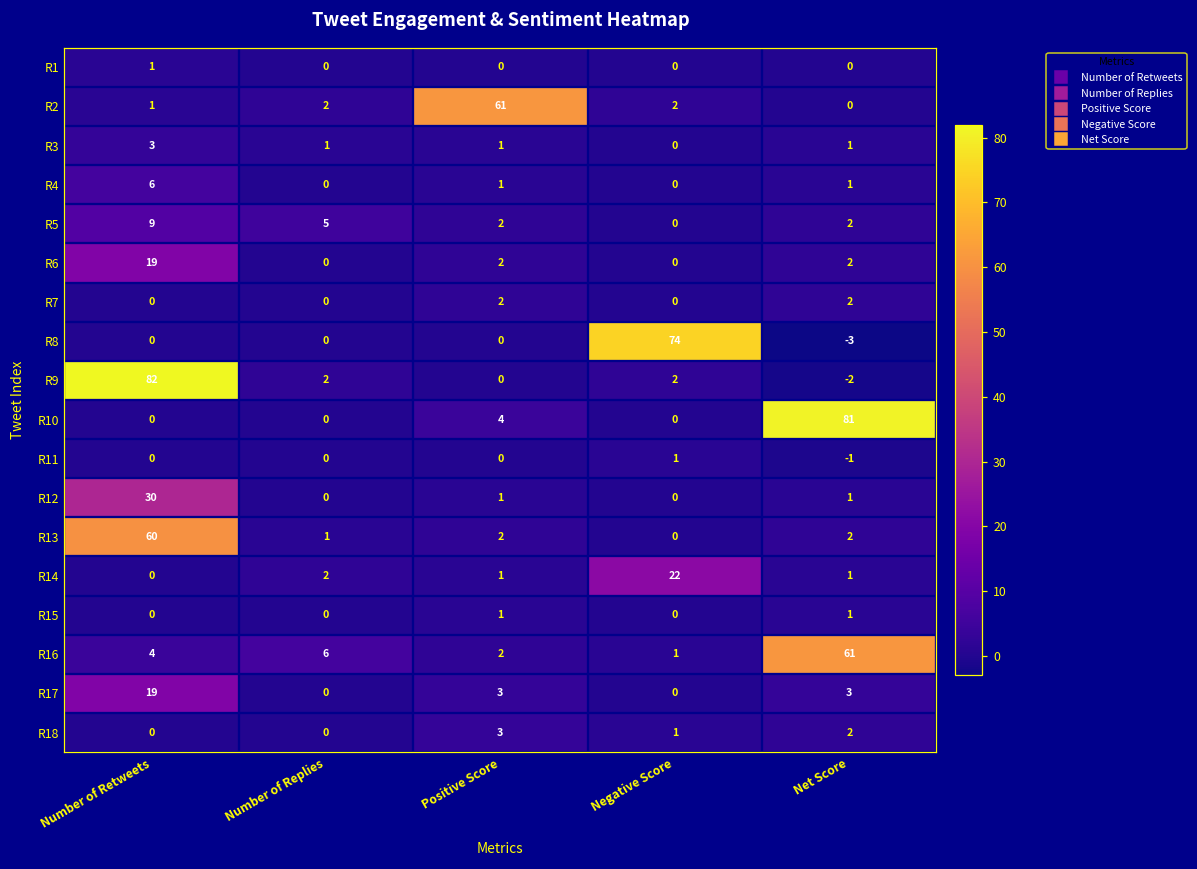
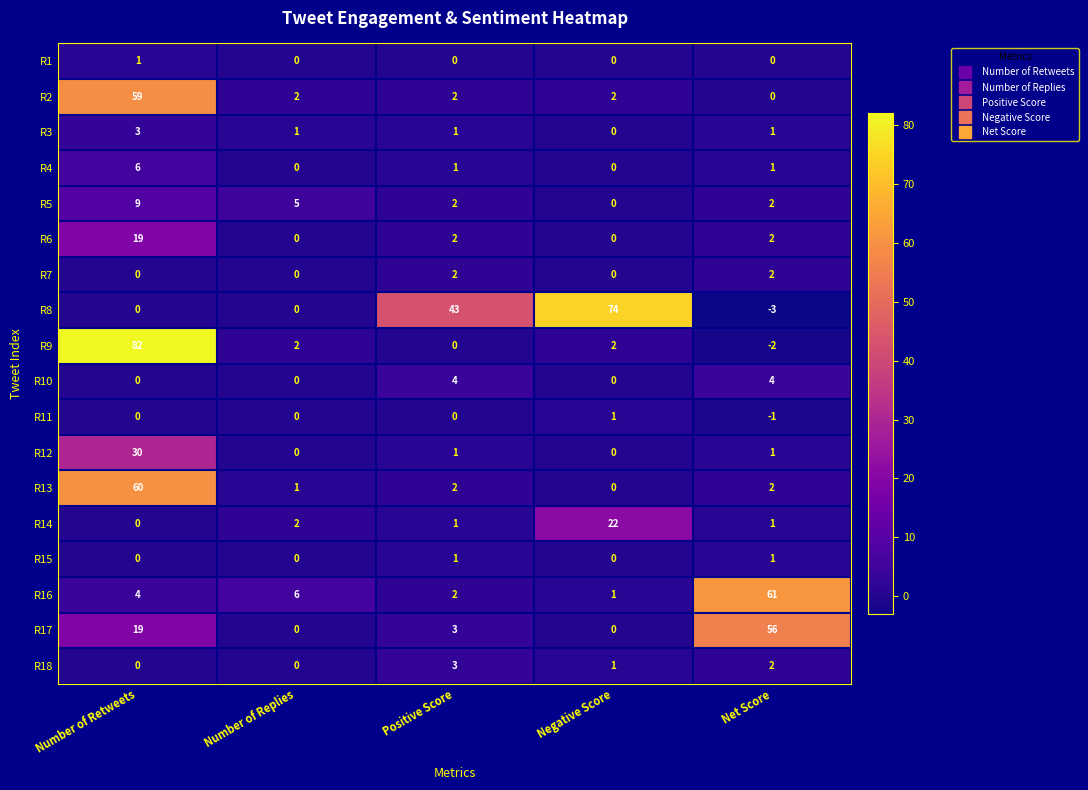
  {
    "R1": {
      "Number of Retweets": 1,
      "Number of Replies": 0,
      "Positive Score": 0,
      "Negative Score": 0,
      "Net Score": 0
    },
    "R2": {
-     "Number of Retweets": 1,
+     "Number of Retweets": 59,
      "Number of Replies": 2,
-     "Positive Score": 61,
+     "Positive Score": 2,
      "Negative Score": 2,
      "Net Score": 0
    },
    "R3": {
      "Number of Retweets": 3,
      "Number of Replies": 1,
      "Positive Score": 1,
      "Negative Score": 0,
      "Net Score": 1
    },
    "R4": {
      "Number of Retweets": 6,
      "Number of Replies": 0,
      "Positive Score": 1,
      "Negative Score": 0,
      "Net Score": 1
    },
    "R5": {
      "Number of Retweets": 9,
      "Number of Replies": 5,
      "Positive Score": 2,
      "Negative Score": 0,
      "Net Score": 2
    },
    "R6": {
      "Number of Retweets": 19,
      "Number of Replies": 0,
      "Positive Score": 2,
      "Negative Score": 0,
      "Net Score": 2
    },
    "R7": {
      "Number of Retweets": 0,
      "Number of Replies": 0,
      "Positive Score": 2,
      "Negative Score": 0,
      "Net Score": 2
    },
    "R8": {
      "Number of Retweets": 0,
      "Number of Replies": 0,
-     "Positive Score": 0,
+     "Positive Score": 43,
      "Negative Score": 74,
      "Net Score": -3
    },
    "R9": {
      "Number of Retweets": 82,
      "Number of Replies": 2,
      "Positive Score": 0,
      "Negative Score": 2,
      "Net Score": -2
    },
    "R10": {
      "Number of Retweets": 0,
      "Number of Replies": 0,
      "Positive Score": 4,
      "Negative Score": 0,
-     "Net Score": 81
+     "Net Score": 4
    },
    "R11": {
      "Number of Retweets": 0,
      "Number of Replies": 0,
      "Positive Score": 0,
      "Negative Score": 1,
      "Net Score": -1
    },
    "R12": {
      "Number of Retweets": 30,
      "Number of Replies": 0,
      "Positive Score": 1,
      "Negative Score": 0,
      "Net Score": 1
    },
    "R13": {
      "Number of Retweets": 60,
      "Number of Replies": 1,
      "Positive Score": 2,
      "Negative Score": 0,
      "Net Score": 2
    },
    "R14": {
      "Number of Retweets": 0,
      "Number of Replies": 2,
      "Positive Score": 1,
      "Negative Score": 22,
      "Net Score": 1
    },
    "R15": {
      "Number of Retweets": 0,
      "Number of Replies": 0,
      "Positive Score": 1,
      "Negative Score": 0,
      "Net Score": 1
    },
    "R16": {
      "Number of Retweets": 4,
      "Number of Replies": 6,
      "Positive Score": 2,
      "Negative Score": 1,
      "Net Score": 61
    },
    "R17": {
      "Number of Retweets": 19,
      "Number of Replies": 0,
      "Positive Score": 3,
      "Negative Score": 0,
-     "Net Score": 3
+     "Net Score": 56
    },
    "R18": {
      "Number of Retweets": 0,
      "Number of Replies": 0,
      "Positive Score": 3,
      "Negative Score": 1,
      "Net Score": 2
    }
  }
